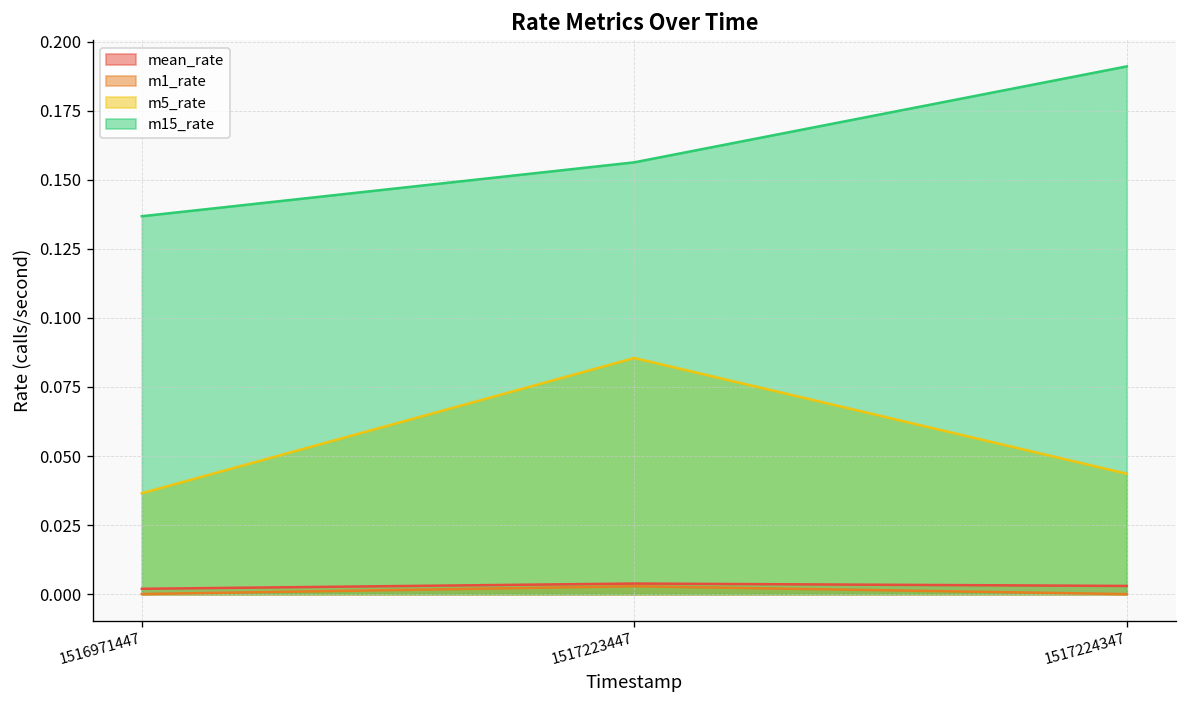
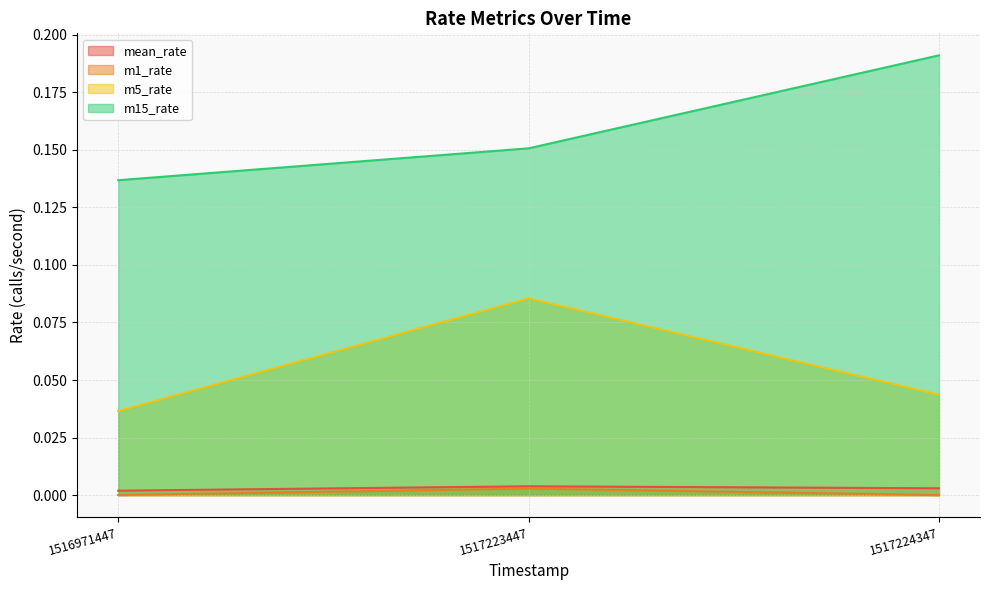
  {
    "m15_rate": {
      "1516971447": 0.137,
-     "1517223447": 0.156,
+     "1517223447": 0.151,
      "1517224347": 0.191
    }
  }
